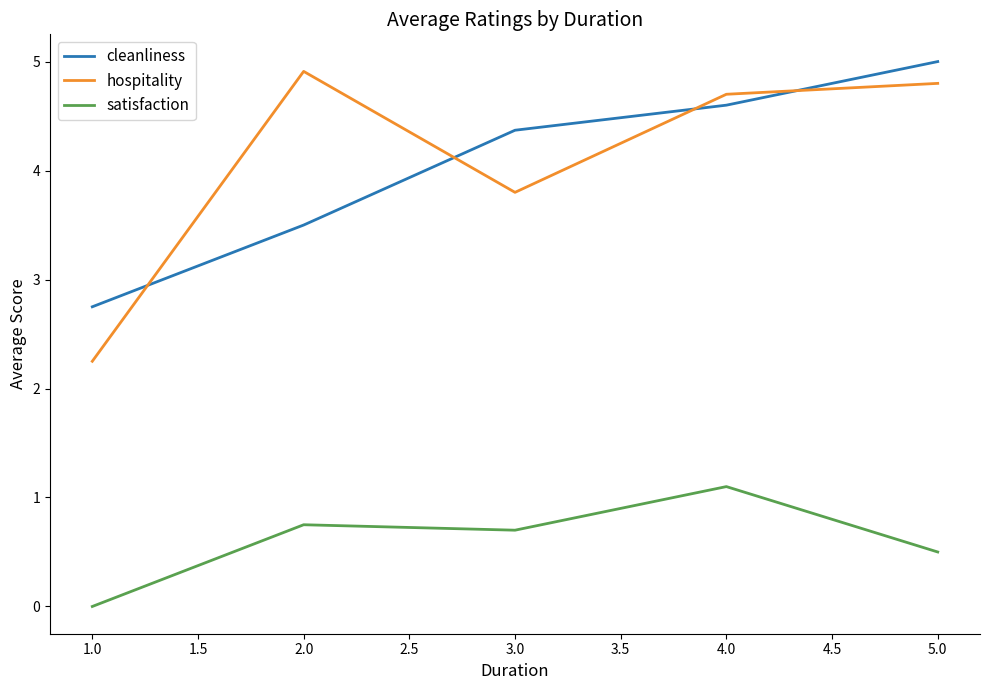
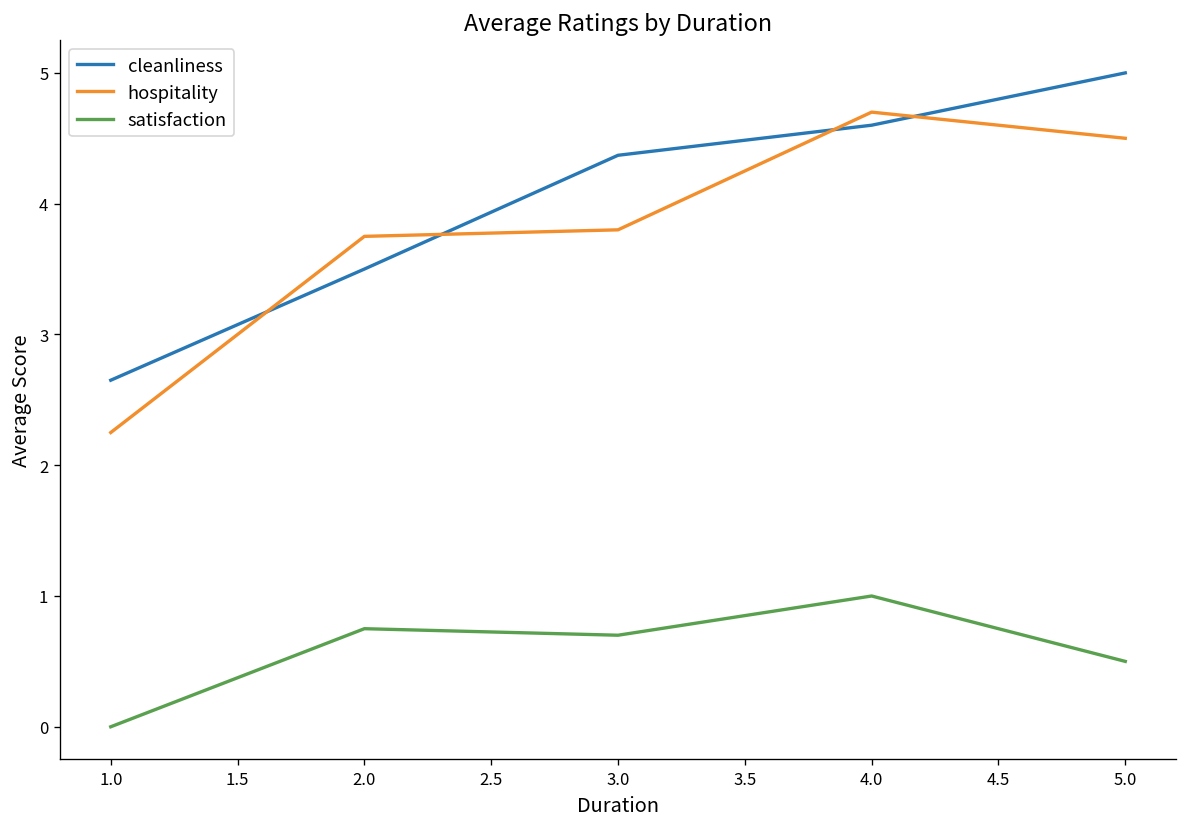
  {
    "cleanliness": {
-     "1.0": 2.75,
+     "1.0": 2.65,
      "2.0": 3.50,
      "3.0": 4.37,
      "4.0": 4.60,
      "5.0": 5.00
    },
    "hospitality": {
      "1.0": 2.25,
-     "2.0": 4.91,
+     "2.0": 3.75,
      "3.0": 3.80,
      "4.0": 4.70,
-     "5.0": 4.8
+     "5.0": 4.5
    },
    "satisfaction": {
      "1.0": 0.0,
      "2.0": 0.75,
      "3.0": 0.7,
-     "4.0": 1.1,
+     "4.0": 1.0,
      "5.0": 0.5
    }
  }
